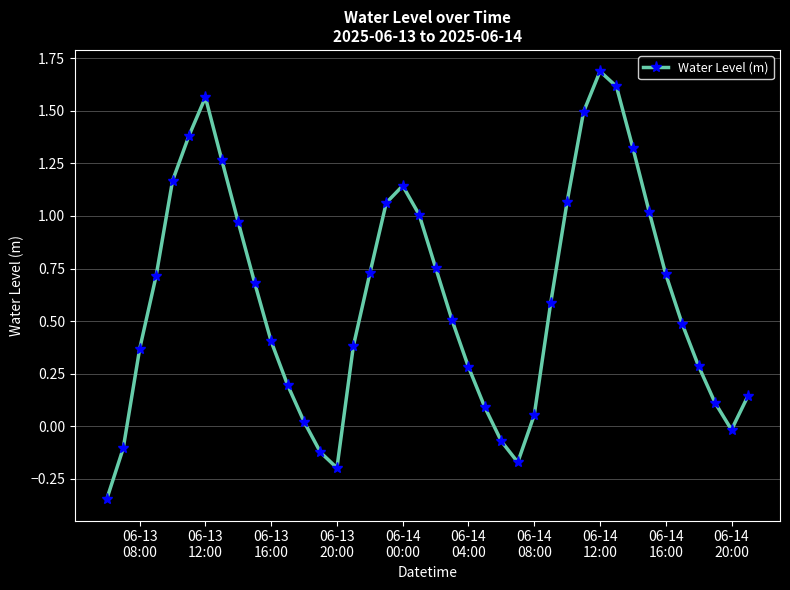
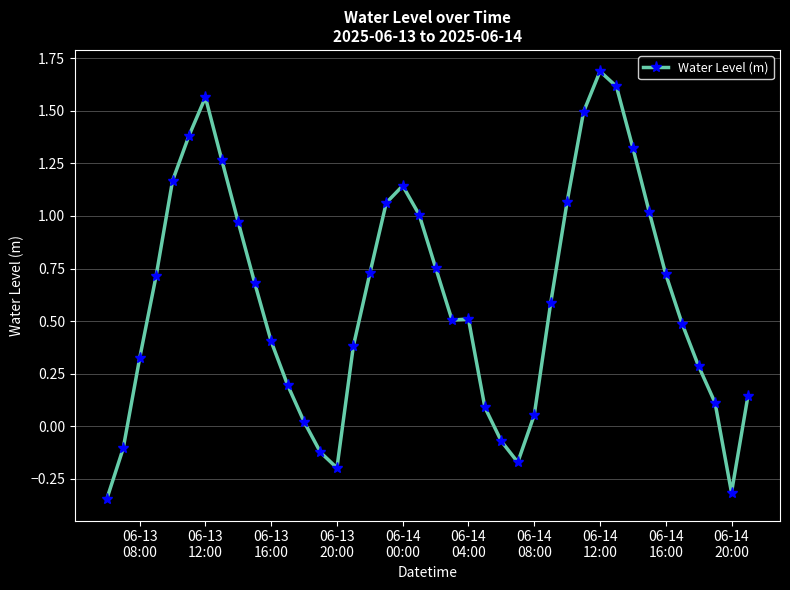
  {
-   "06-13 08:00": 0.37,
+   "06-13 08:00": 0.32,
    "06-13 12:00": 1.57,
    "06-13 16:00": 0.40,
    "06-13 20:00": -0.20,
    "06-14 00:00": 1.14,
-   "06-14 04:00": 0.28,
+   "06-14 04:00": 0.51,
    "06-14 08:00": 0.05,
    "06-14 12:00": 1.69,
    "06-14 16:00": 0.72,
-   "06-14 20:00": -0.02
+   "06-14 20:00": -0.32
  }
